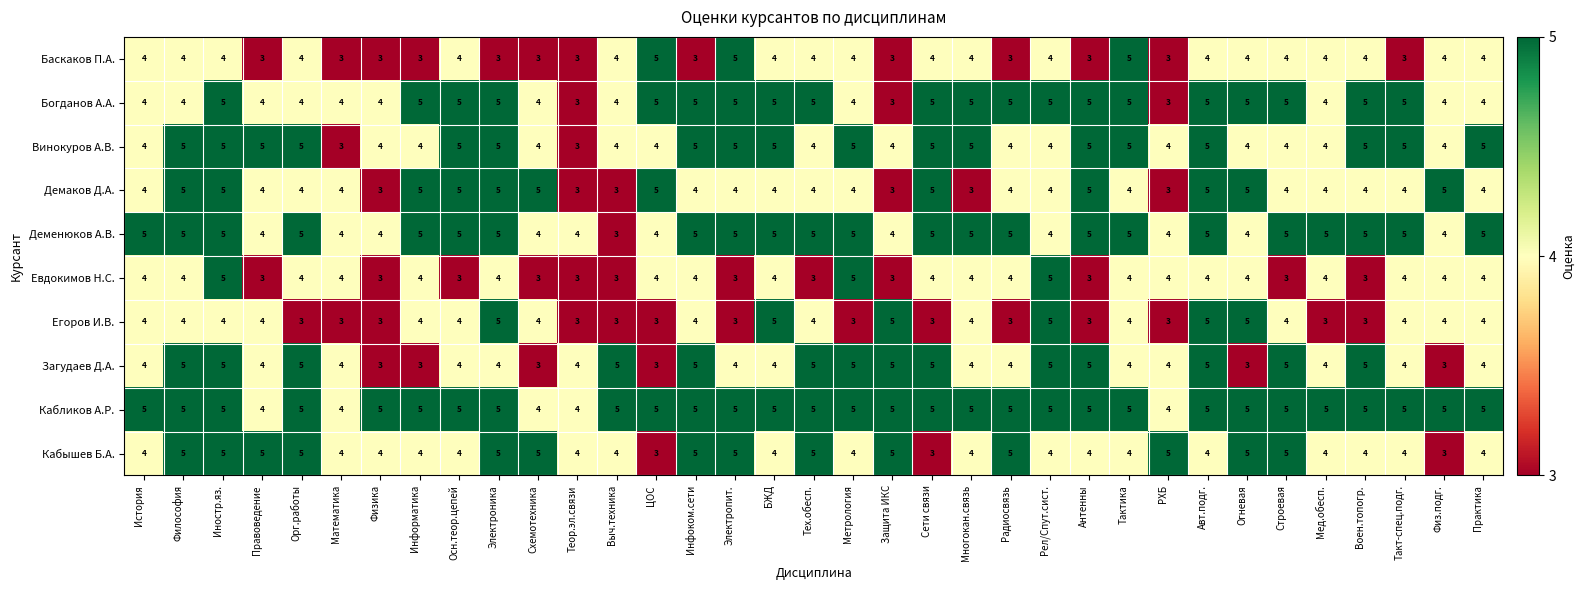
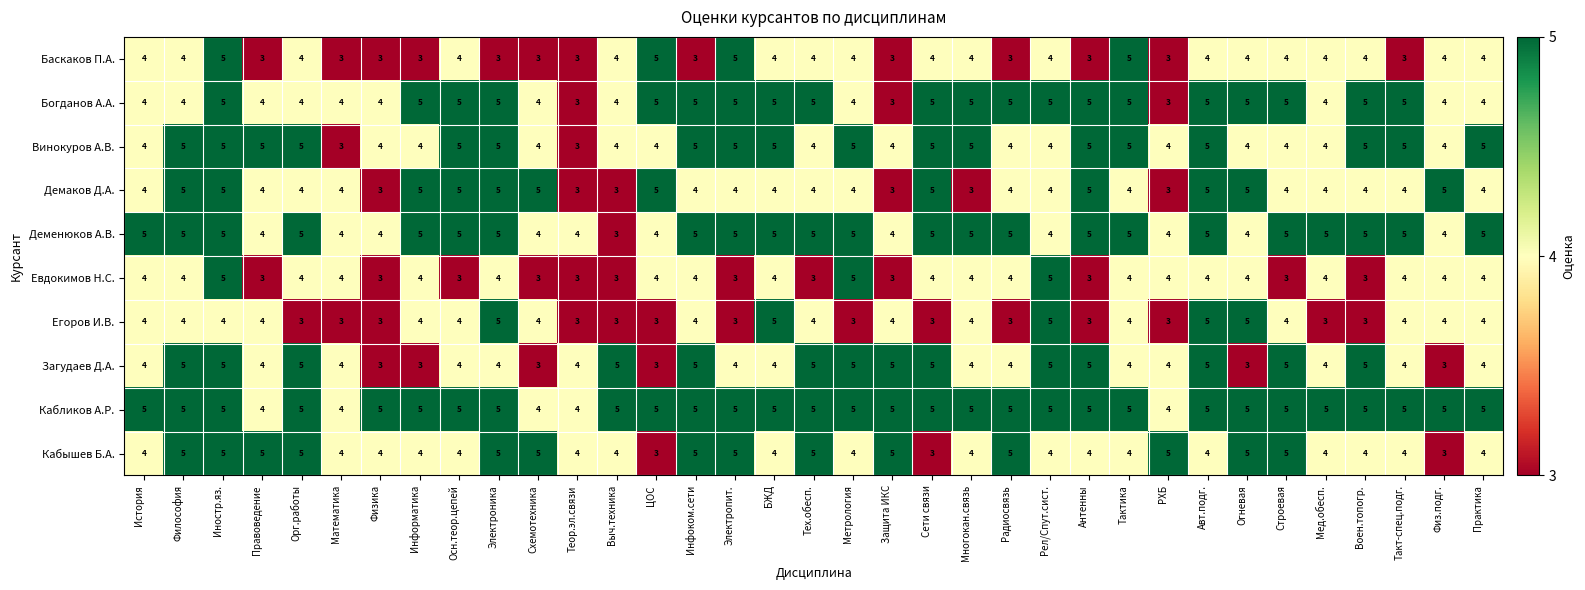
  {
    "Баскаков П.А.": {
      "История": 4,
      "Философия": 4,
-     "Иностр.яз.": 4,
+     "Иностр.яз.": 5,
      "Правоведение": 3,
      "Орг.работы": 4,
      "Математика": 3,
      "Физика": 3,
      "Информатика": 3,
      "Осн.теор.цепей": 4,
      "Электроника": 3,
      "Схемотехника": 3,
      "Теор.эл.связи": 3,
      "Выч.техника": 4,
      "ЦОС": 5,
      "Инфоком.сети": 3,
      "Электропит.": 5,
      "БЖД": 4,
      "Тех.обесп.": 4,
      "Метрология": 4,
      "Защита ИКС": 3,
      "Сети связи": 4,
      "Многокан.связь": 4,
      "Радиосвязь": 3,
      "Рел/Спут.сист.": 4,
      "Антенны": 3,
      "Тактика": 5,
      "РХБ": 3,
      "Авт.подг.": 4,
      "Огневая": 4,
      "Строевая": 4,
      "Мед.обесп.": 4,
      "Воен.топогр.": 4,
      "Такт-спец.подг.": 3,
      "Физ.подг.": 4,
      "Практика": 4
    },
    "Егоров И.В.": {
      "История": 4,
      "Философия": 4,
      "Иностр.яз.": 4,
      "Правоведение": 4,
      "Орг.работы": 3,
      "Математика": 3,
      "Физика": 3,
      "Информатика": 4,
      "Осн.теор.цепей": 4,
      "Электроника": 5,
      "Схемотехника": 4,
      "Теор.эл.связи": 3,
      "Выч.техника": 3,
      "ЦОС": 3,
      "Инфоком.сети": 4,
      "Электропит.": 3,
      "БЖД": 5,
      "Тех.обесп.": 4,
      "Метрология": 3,
-     "Защита ИКС": 5,
+     "Защита ИКС": 4,
      "Сети связи": 3,
      "Многокан.связь": 4,
      "Радиосвязь": 3,
      "Рел/Спут.сист.": 5,
      "Антенны": 3,
      "Тактика": 4,
      "РХБ": 3,
      "Авт.подг.": 5,
      "Огневая": 5,
      "Строевая": 4,
      "Мед.обесп.": 3,
      "Воен.топогр.": 3,
      "Такт-спец.подг.": 4,
      "Физ.подг.": 4,
      "Практика": 4
    }
  }
